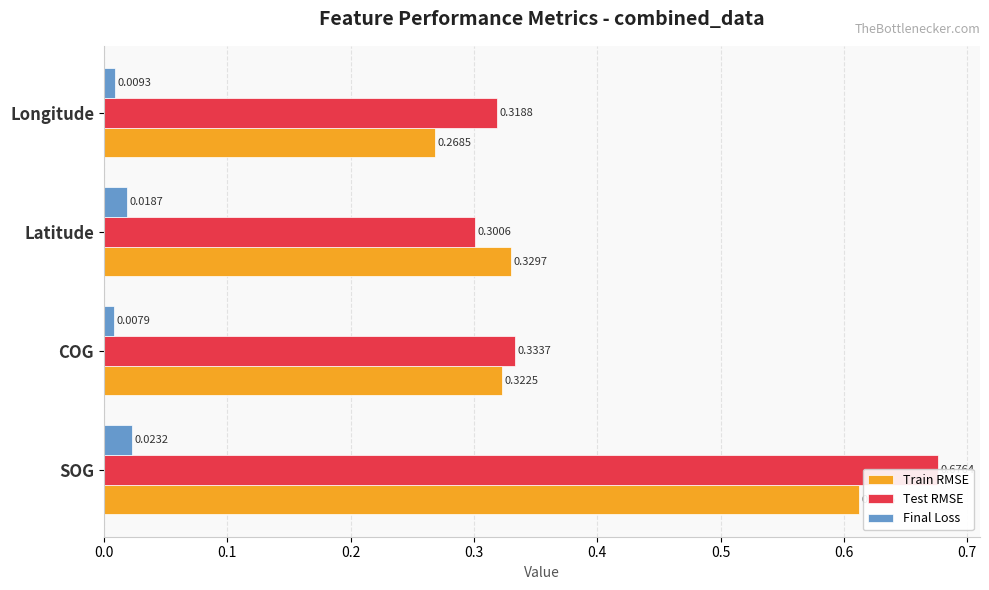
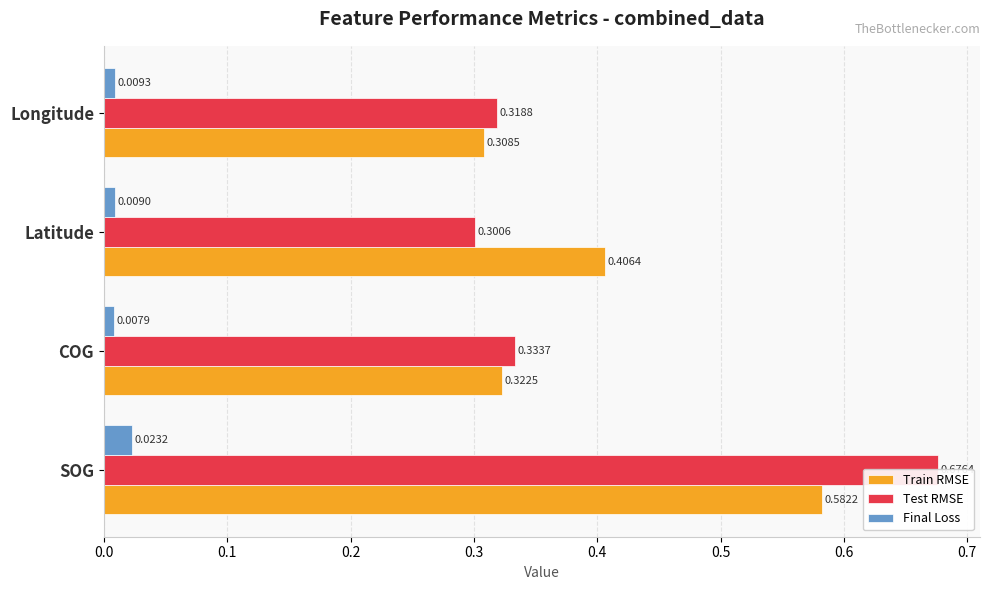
  {
    "Train RMSE": {
-     "Longitude": 0.2685,
-     "Latitude": 0.3297,
+     "Longitude": 0.3085,
+     "Latitude": 0.4064,
      "COG": 0.3225,
-     "SOG": 0.613
+     "SOG": 0.582
    },
    "Test RMSE": {
      "Longitude": 0.3188,
      "Latitude": 0.3006,
      "COG": 0.3337
    },
    "Final Loss": {
      "Longitude": 0.0093,
-     "Latitude": 0.0187,
+     "Latitude": 0.0090,
      "COG": 0.0079,
      "SOG": 0.0232
    }
  }
